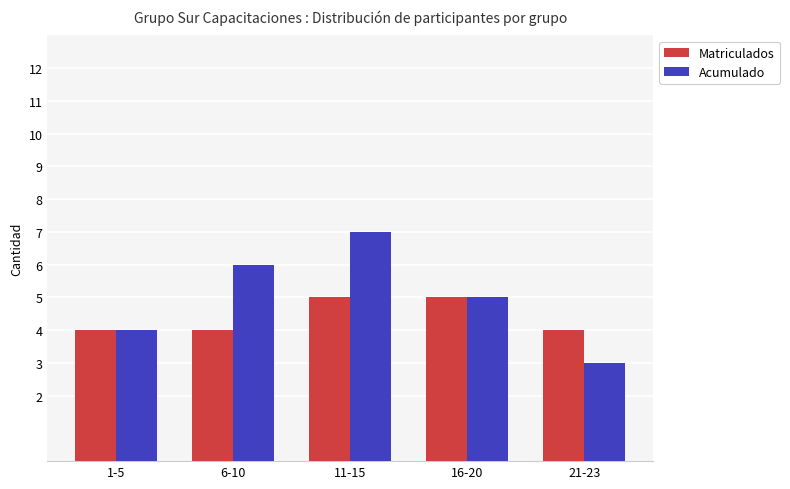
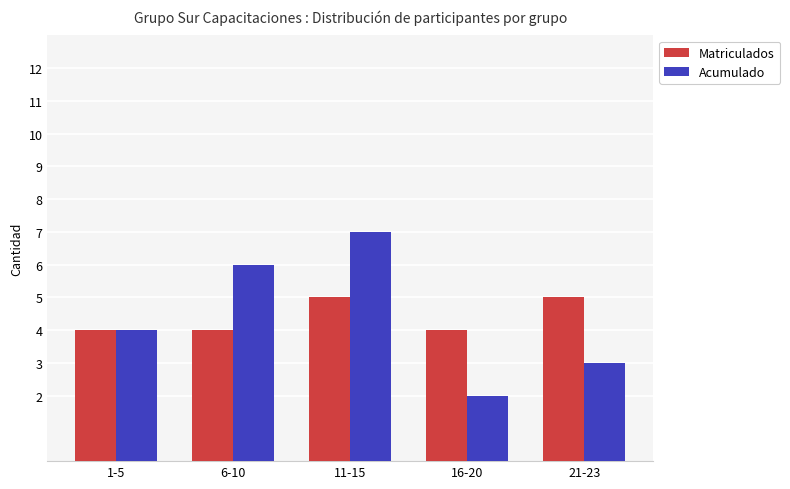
  {
    "Matriculados": {
      "1-5": 4,
      "6-10": 4,
      "11-15": 5,
-     "16-20": 5,
-     "21-23": 4
+     "16-20": 4,
+     "21-23": 5
    },
    "Acumulado": {
      "1-5": 4,
      "6-10": 6,
      "11-15": 7,
-     "16-20": 5,
+     "16-20": 2,
      "21-23": 3
    }
  }
